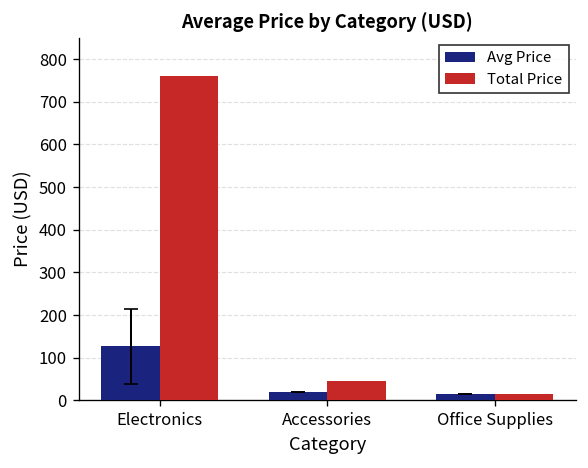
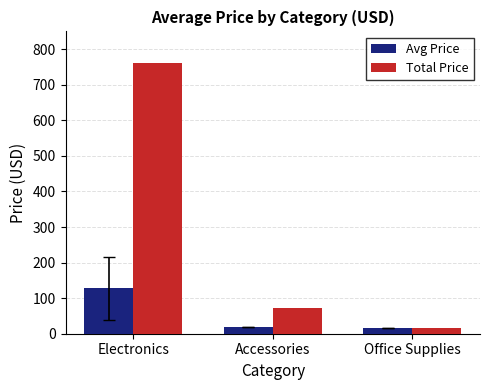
  {
    "Avg Price": {
      "Electronics": 130,
      "Accessories": 20,
      "Office Supplies": 20
    },
    "Total Price": {
      "Electronics": 760,
-     "Accessories": 50,
+     "Accessories": 70,
      "Office Supplies": 20
    }
  }
